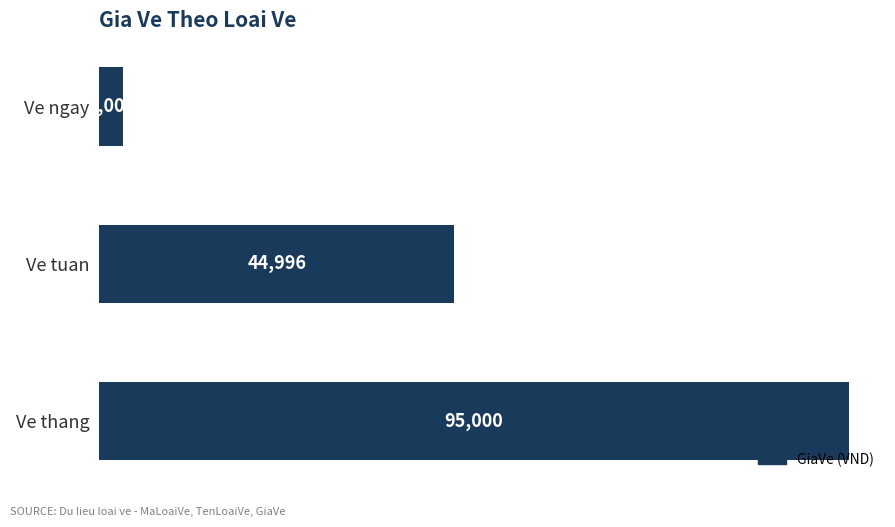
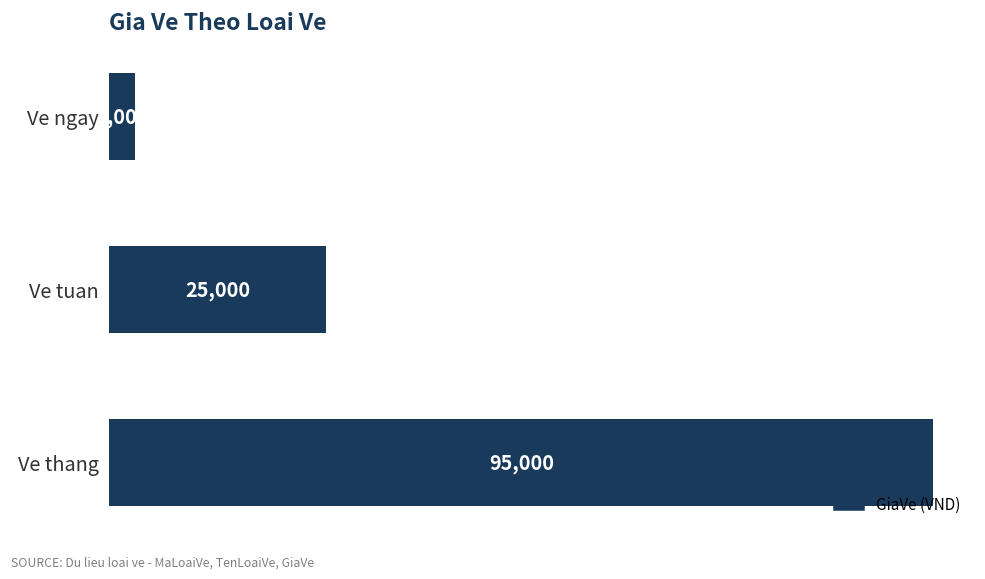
  {
-   "Ve tuan": "44,996",
+   "Ve tuan": "25,000",
    "Ve thang": "95,000"
  }
